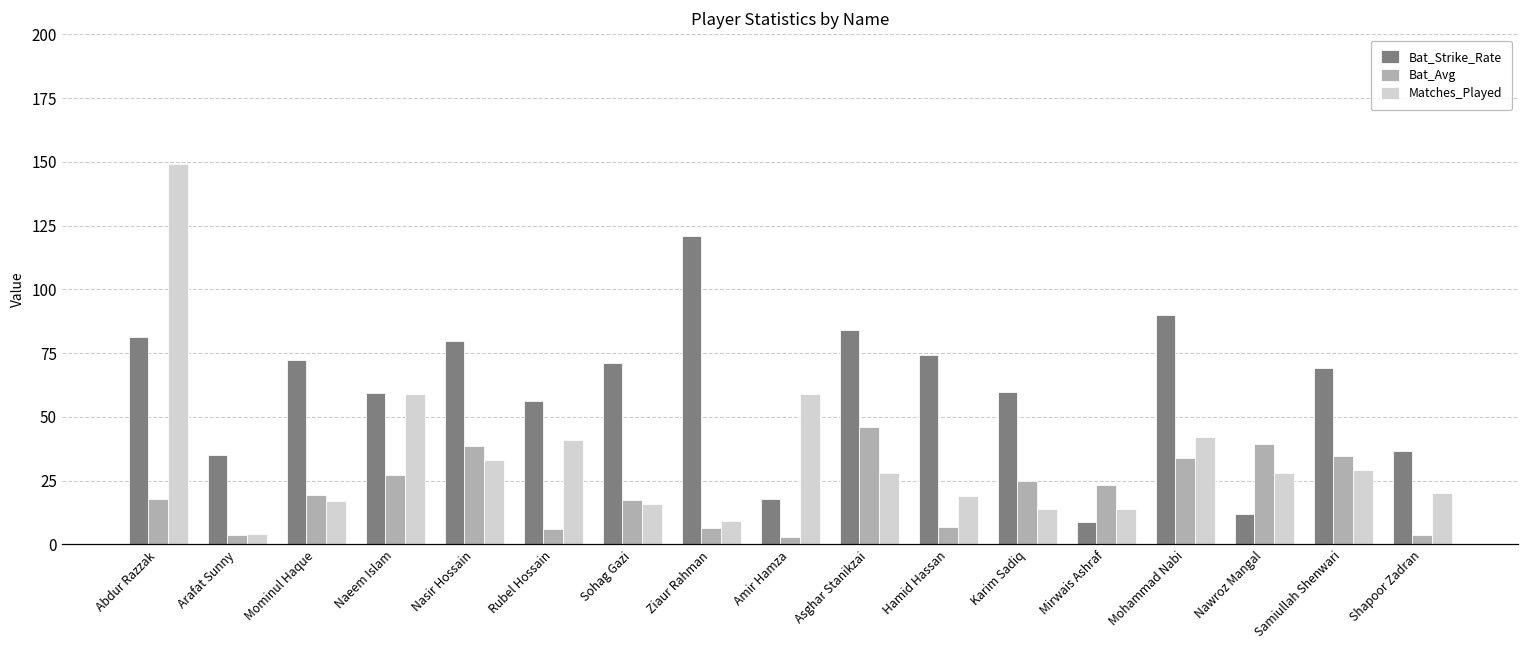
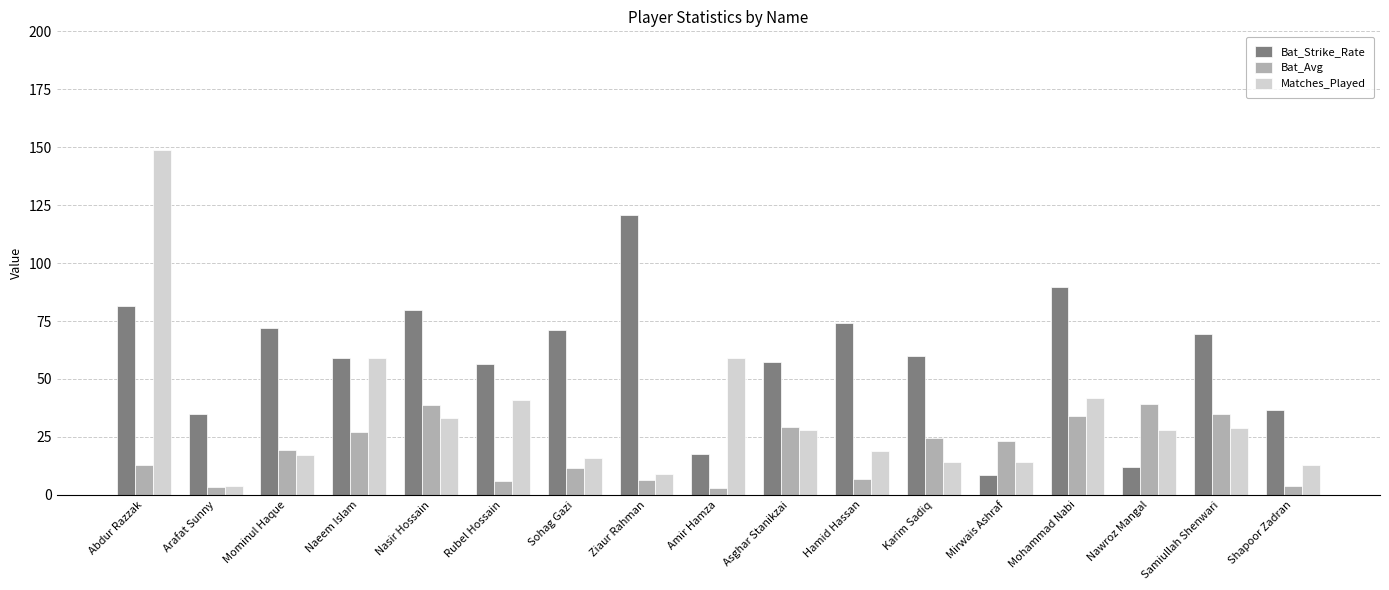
  {
    "Bat_Strike_Rate": {
      "Abdur Razzak": 81,
      "Arafat Sunny": 35,
      "Mominul Haque": 72,
      "Naeem Islam": 59,
      "Nasir Hossain": 80,
      "Rubel Hossain": 56,
      "Sohag Gazi": 71,
      "Ziaur Rahman": 121,
      "Amir Hamza": 18,
-     "Asghar Stanikzai": 84,
+     "Asghar Stanikzai": 57,
      "Hamid Hassan": 74,
      "Karim Sadiq": 60,
      "Mirwais Ashraf": 9,
      "Mohammad Nabi": 90,
      "Nawroz Mangal": 12,
      "Samiullah Shenwari": 69,
      "Shapoor Zadran": 37
    },
    "Bat_Avg": {
-     "Abdur Razzak": 18,
+     "Abdur Razzak": 13,
      "Arafat Sunny": 4,
      "Mominul Haque": 19,
      "Naeem Islam": 27,
      "Nasir Hossain": 39,
      "Rubel Hossain": 6,
-     "Sohag Gazi": 17,
+     "Sohag Gazi": 12,
      "Ziaur Rahman": 6,
      "Amir Hamza": 3,
-     "Asghar Stanikzai": 46,
+     "Asghar Stanikzai": 29,
      "Hamid Hassan": 7,
      "Karim Sadiq": 25,
      "Mirwais Ashraf": 23,
      "Mohammad Nabi": 34,
      "Nawroz Mangal": 39,
      "Samiullah Shenwari": 35,
      "Shapoor Zadran": 4
    },
    "Matches_Played": {
      "Abdur Razzak": 149,
      "Arafat Sunny": 4,
      "Mominul Haque": 17,
      "Naeem Islam": 59,
      "Nasir Hossain": 33,
      "Rubel Hossain": 41,
      "Sohag Gazi": 16,
      "Ziaur Rahman": 9,
      "Amir Hamza": 59,
      "Asghar Stanikzai": 28,
      "Hamid Hassan": 19,
      "Karim Sadiq": 14,
      "Mirwais Ashraf": 14,
      "Mohammad Nabi": 42,
      "Nawroz Mangal": 28,
      "Samiullah Shenwari": 29,
-     "Shapoor Zadran": 20
+     "Shapoor Zadran": 13
    }
  }
